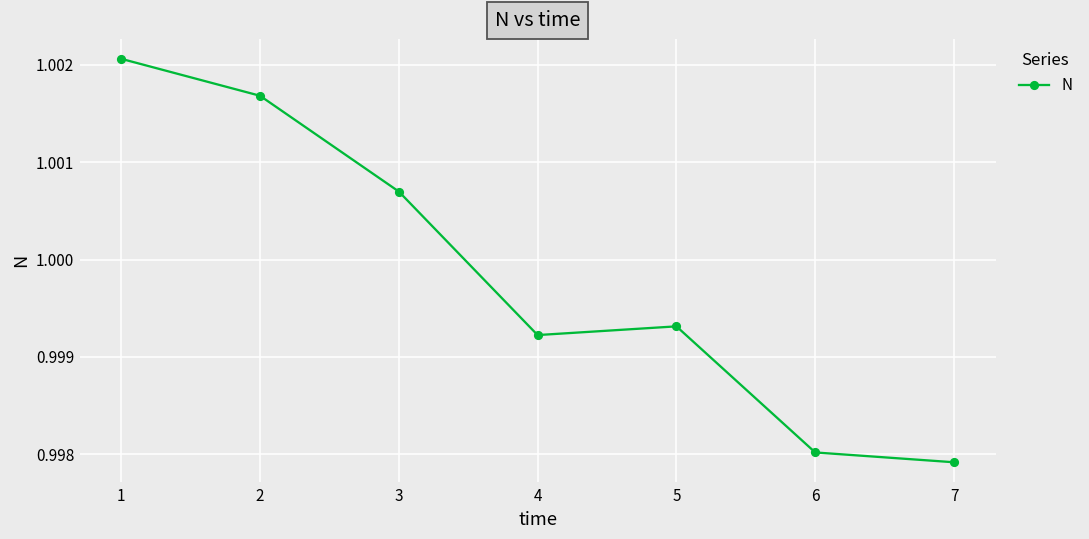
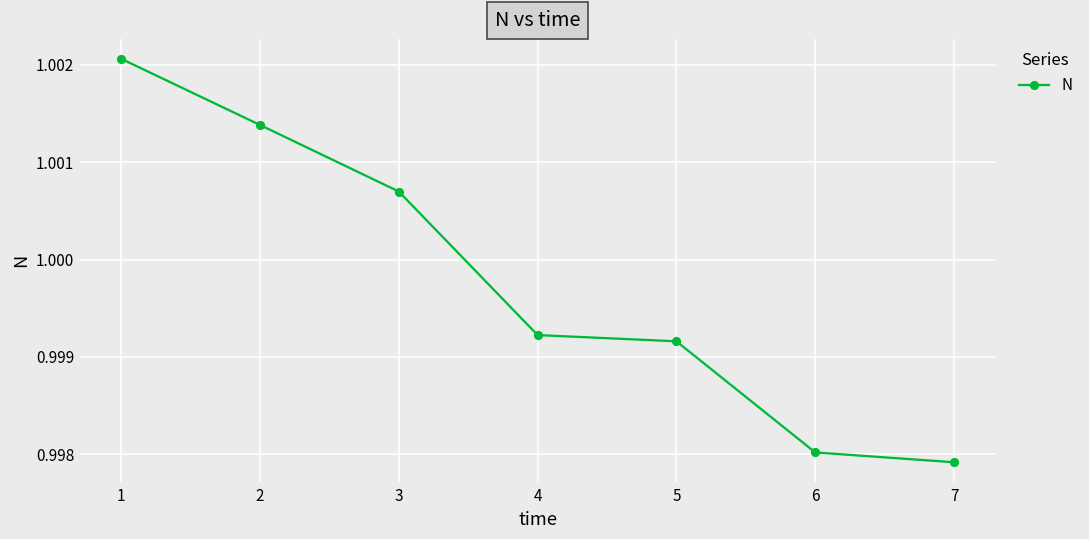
  {
    "1": 1.0021,
-   "2": 1.0017,
+   "2": 1.0014,
    "3": 1.0007,
    "4": 0.9992,
-   "5": 0.9993,
+   "5": 0.9992,
    "6": 0.9980,
    "7": 0.9979
  }
